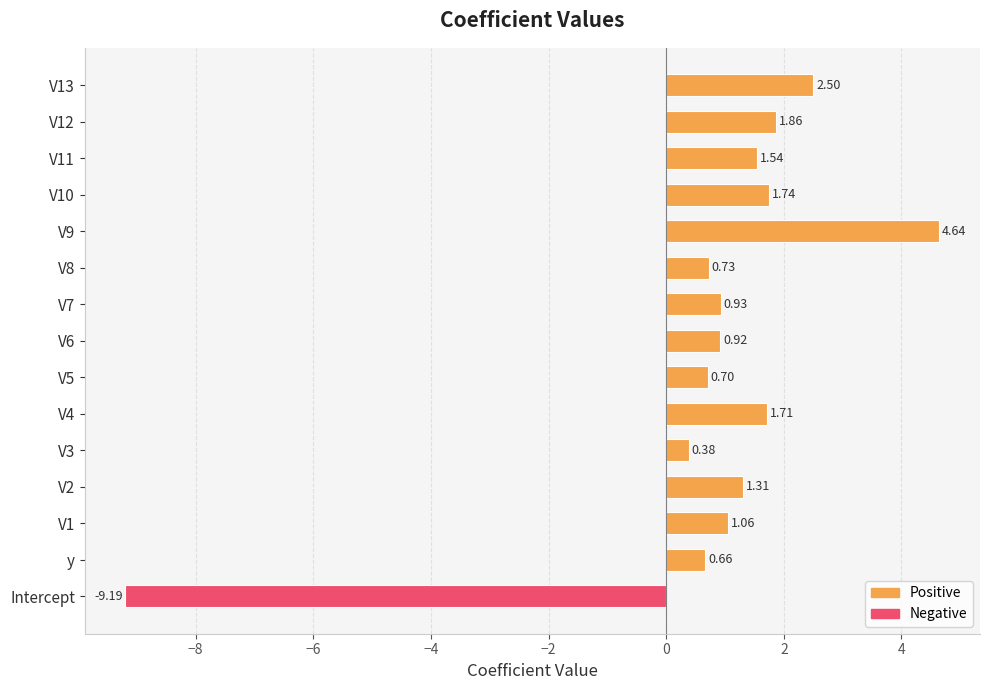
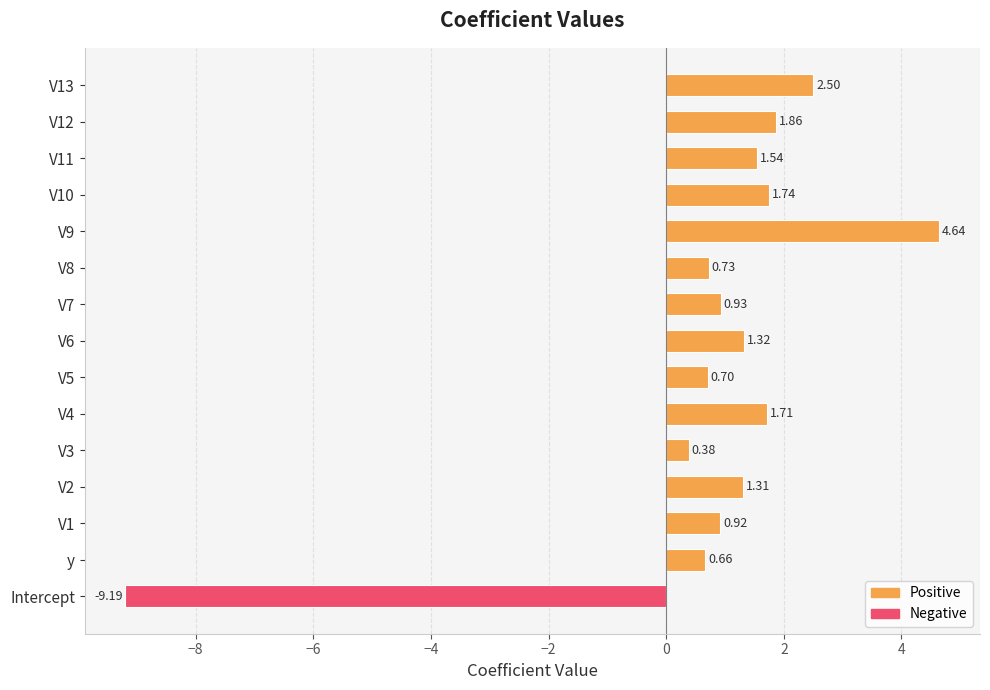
  {
    "V13": 2.50,
    "V12": 1.86,
    "V11": 1.54,
    "V10": 1.74,
    "V9": 4.64,
    "V8": 0.73,
    "V7": 0.93,
-   "V6": 0.92,
+   "V6": 1.32,
    "V5": 0.70,
    "V4": 1.71,
    "V3": 0.38,
    "V2": 1.31,
-   "V1": 1.06,
+   "V1": 0.92,
    "y": 0.66,
    "Intercept": -9.19
  }
